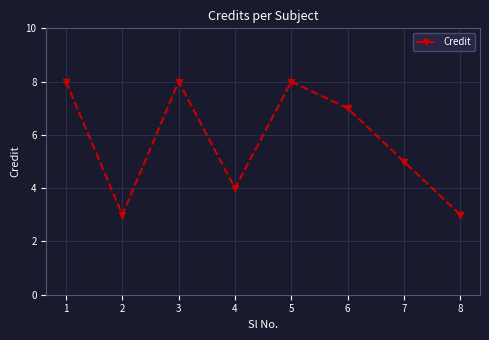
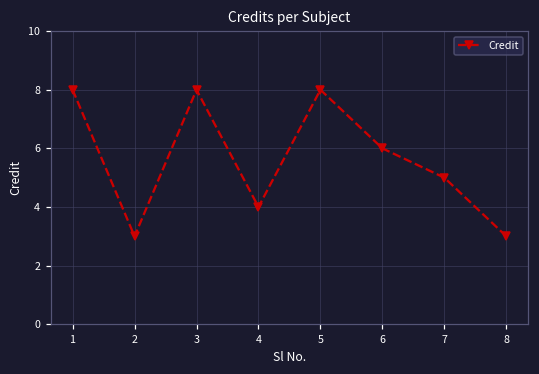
  {
    "1": 8,
    "2": 3,
    "3": 8,
    "4": 4,
    "5": 8,
-   "6": 7,
+   "6": 6,
    "7": 5,
    "8": 3
  }
